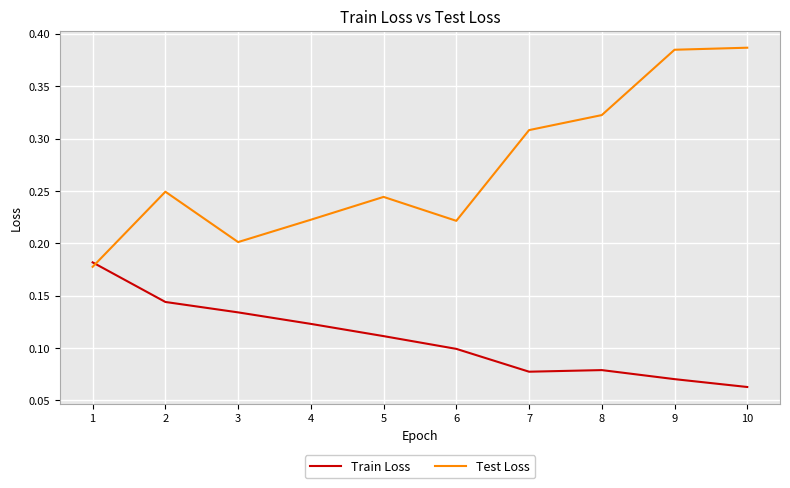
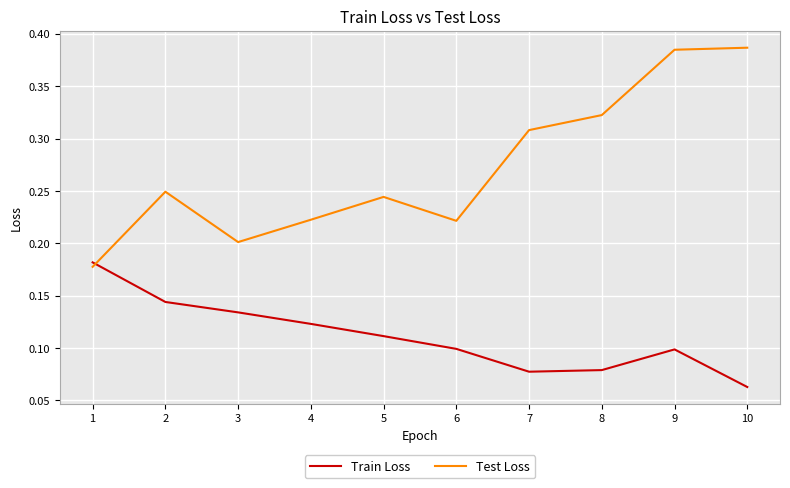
  {
    "Train Loss": {
      "1": 0.182,
      "2": 0.144,
      "3": 0.134,
      "4": 0.123,
      "5": 0.111,
      "6": 0.099,
      "7": 0.077,
      "8": 0.079,
-     "9": 0.070,
+     "9": 0.099,
      "10": 0.063
    },
    "Test Loss": {
      "1": 0.178,
      "2": 0.249,
      "3": 0.201,
      "4": 0.223,
      "5": 0.244,
      "6": 0.222,
      "7": 0.308,
      "8": 0.322,
      "9": 0.385,
      "10": 0.387
    }
  }
